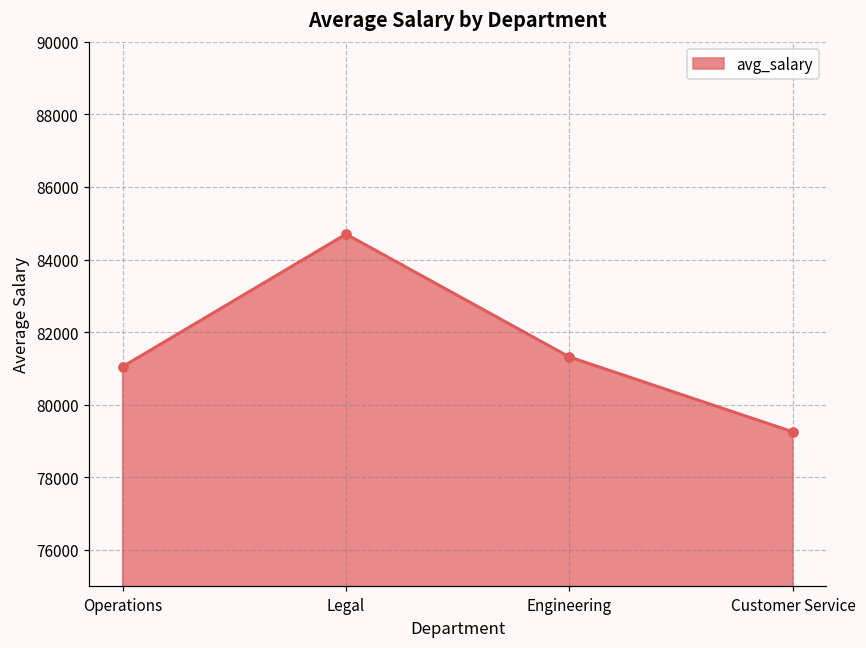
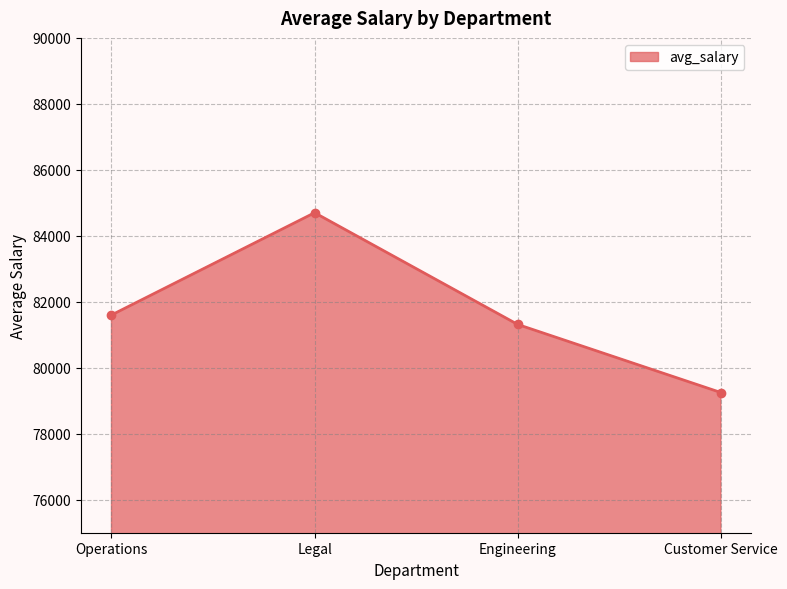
  {
-   "Operations": 81000,
+   "Operations": 81600,
    "Legal": 84700,
    "Engineering": 81300,
    "Customer Service": 79300
  }
